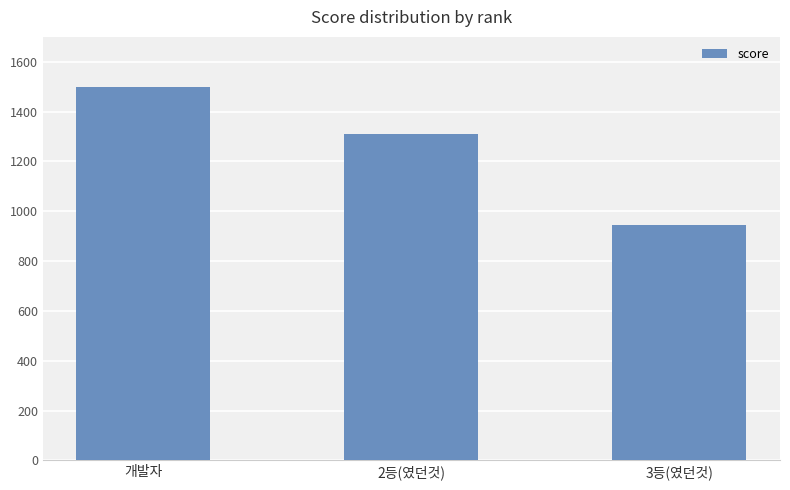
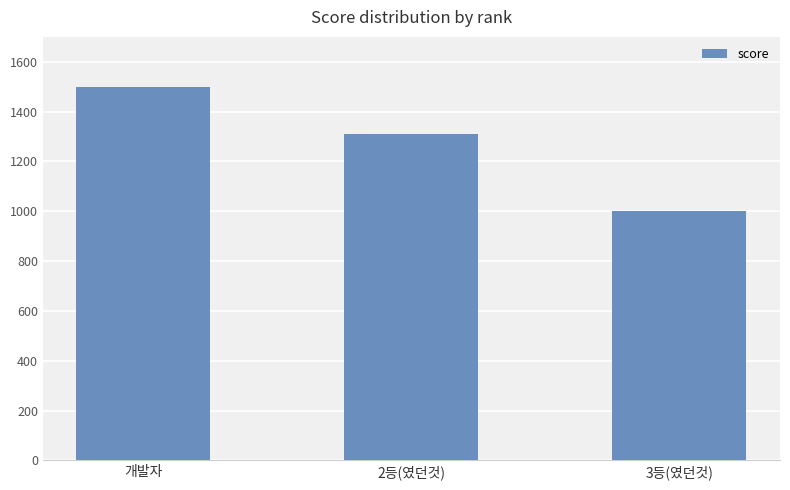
  {
    "개발자": 1500,
    "2등(였던것)": 1310,
-   "3등(였던것)": 940
+   "3등(였던것)": 1000
  }
